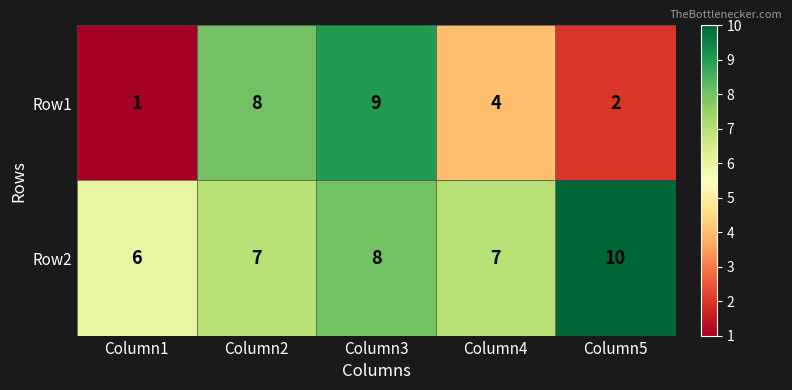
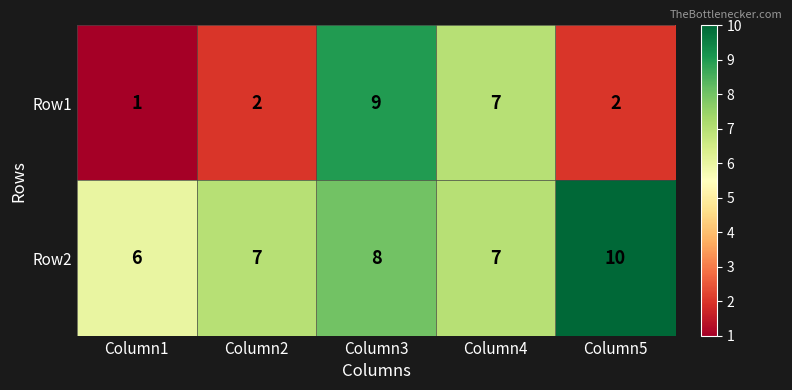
  {
    "Row1": {
      "Column1": 1,
-     "Column2": 8,
+     "Column2": 2,
      "Column3": 9,
-     "Column4": 4,
+     "Column4": 7,
      "Column5": 2
    },
    "Row2": {
      "Column1": 6,
      "Column2": 7,
      "Column3": 8,
      "Column4": 7,
      "Column5": 10
    }
  }
